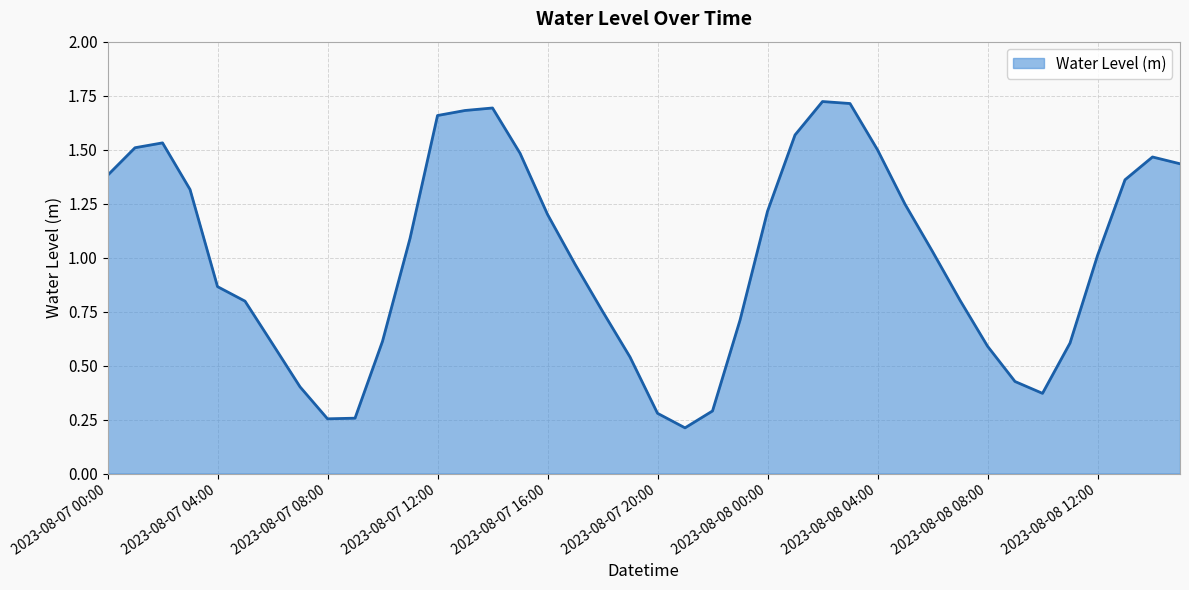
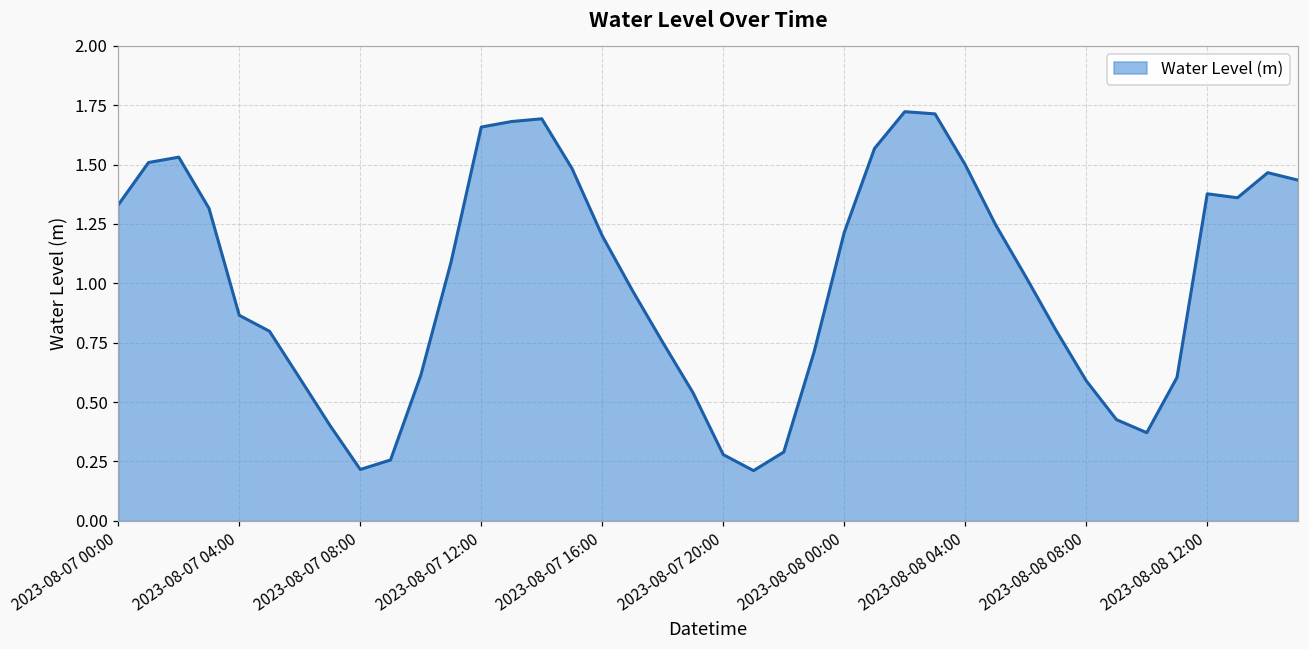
  {
-   "2023-08-07 00:00": 1.38,
+   "2023-08-07 00:00": 1.33,
    "2023-08-07 04:00": 0.87,
-   "2023-08-07 08:00": 0.25,
+   "2023-08-07 08:00": 0.22,
    "2023-08-07 12:00": 1.66,
    "2023-08-07 16:00": 1.20,
    "2023-08-07 20:00": 0.28,
    "2023-08-08 00:00": 1.21,
    "2023-08-08 04:00": 1.50,
    "2023-08-08 08:00": 0.59,
-   "2023-08-08 12:00": 1.01
+   "2023-08-08 12:00": 1.38
  }
